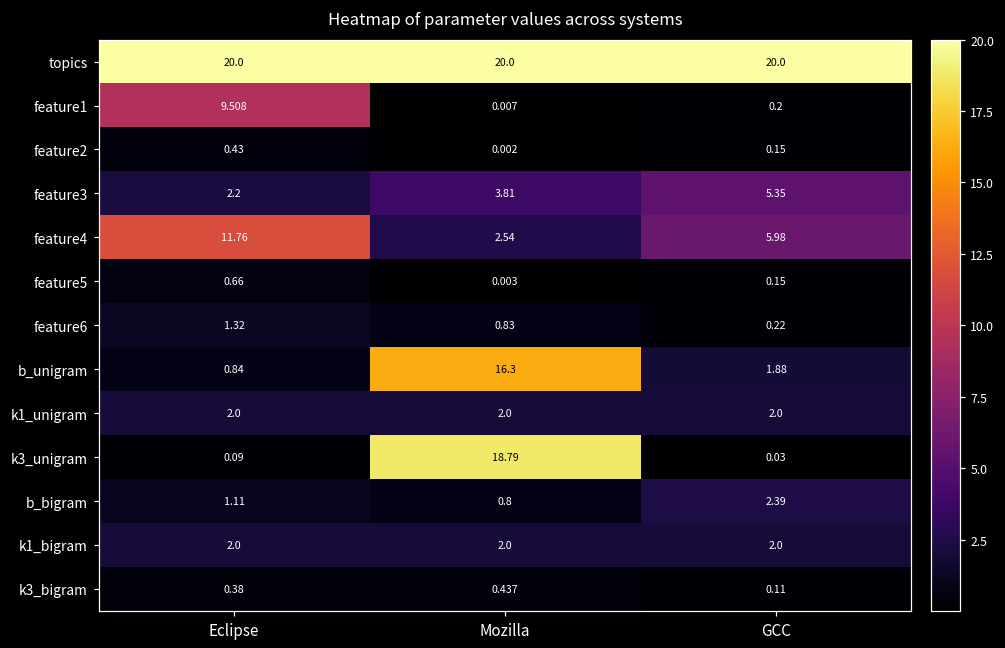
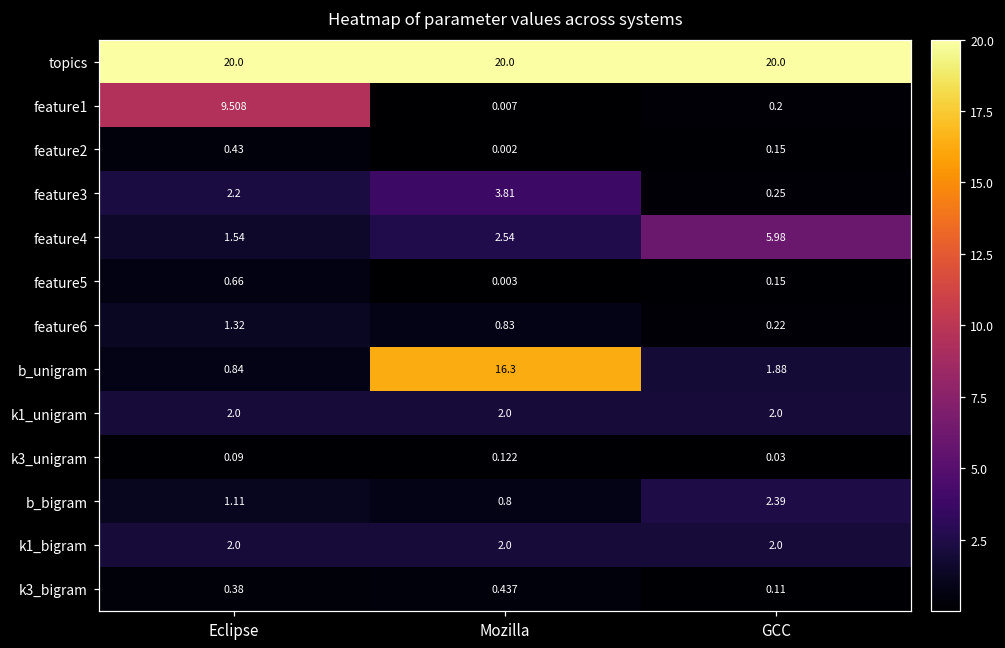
  {
    "topics": {
      "Eclipse": 20.0,
      "Mozilla": 20.0,
      "GCC": 20.0
    },
    "feature1": {
      "Eclipse": 9.508,
      "Mozilla": 0.007,
      "GCC": 0.2
    },
    "feature2": {
      "Eclipse": 0.43,
      "Mozilla": 0.002,
      "GCC": 0.15
    },
    "feature3": {
      "Eclipse": 2.2,
      "Mozilla": 3.81,
-     "GCC": 5.35
+     "GCC": 0.25
    },
    "feature4": {
-     "Eclipse": 11.76,
+     "Eclipse": 1.54,
      "Mozilla": 2.54,
      "GCC": 5.98
    },
    "feature5": {
      "Eclipse": 0.66,
      "Mozilla": 0.003,
      "GCC": 0.15
    },
    "feature6": {
      "Eclipse": 1.32,
      "Mozilla": 0.83,
      "GCC": 0.22
    },
    "b_unigram": {
      "Eclipse": 0.84,
      "Mozilla": 16.3,
      "GCC": 1.88
    },
    "k1_unigram": {
      "Eclipse": 2.0,
      "Mozilla": 2.0,
      "GCC": 2.0
    },
    "k3_unigram": {
      "Eclipse": 0.09,
-     "Mozilla": 18.79,
+     "Mozilla": 0.122,
      "GCC": 0.03
    },
    "b_bigram": {
      "Eclipse": 1.11,
      "Mozilla": 0.8,
      "GCC": 2.39
    },
    "k1_bigram": {
      "Eclipse": 2.0,
      "Mozilla": 2.0,
      "GCC": 2.0
    },
    "k3_bigram": {
      "Eclipse": 0.38,
      "Mozilla": 0.437,
      "GCC": 0.11
    }
  }
